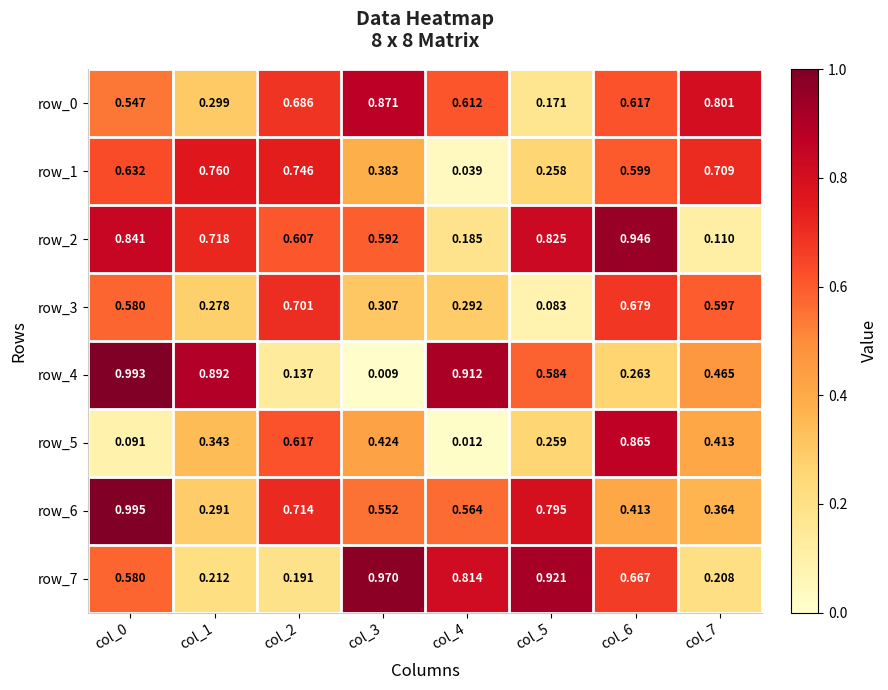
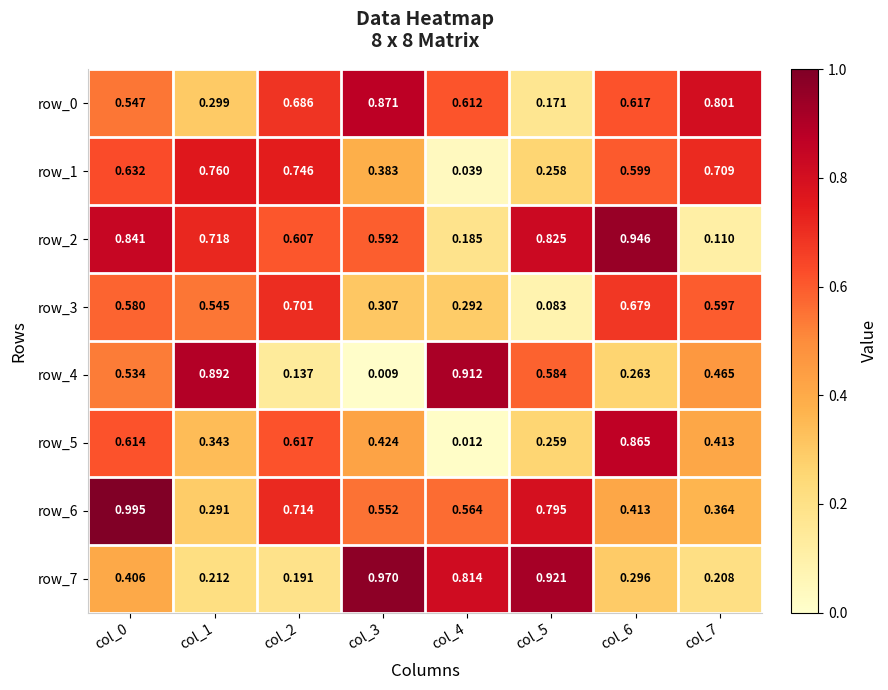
  {
    "row_0": {
      "col_0": 0.547,
      "col_1": 0.299,
      "col_2": 0.686,
      "col_3": 0.871,
      "col_4": 0.612,
      "col_5": 0.171,
      "col_6": 0.617,
      "col_7": 0.801
    },
    "row_1": {
      "col_0": 0.632,
      "col_1": 0.760,
      "col_2": 0.746,
      "col_3": 0.383,
      "col_4": 0.039,
      "col_5": 0.258,
      "col_6": 0.599,
      "col_7": 0.709
    },
    "row_2": {
      "col_0": 0.841,
      "col_1": 0.718,
      "col_2": 0.607,
      "col_3": 0.592,
      "col_4": 0.185,
      "col_5": 0.825,
      "col_6": 0.946,
      "col_7": 0.110
    },
    "row_3": {
      "col_0": 0.580,
-     "col_1": 0.278,
+     "col_1": 0.545,
      "col_2": 0.701,
      "col_3": 0.307,
      "col_4": 0.292,
      "col_5": 0.083,
      "col_6": 0.679,
      "col_7": 0.597
    },
    "row_4": {
-     "col_0": 0.993,
+     "col_0": 0.534,
      "col_1": 0.892,
      "col_2": 0.137,
      "col_3": 0.009,
      "col_4": 0.912,
      "col_5": 0.584,
      "col_6": 0.263,
      "col_7": 0.465
    },
    "row_5": {
-     "col_0": 0.091,
+     "col_0": 0.614,
      "col_1": 0.343,
      "col_2": 0.617,
      "col_3": 0.424,
      "col_4": 0.012,
      "col_5": 0.259,
      "col_6": 0.865,
      "col_7": 0.413
    },
    "row_6": {
      "col_0": 0.995,
      "col_1": 0.291,
      "col_2": 0.714,
      "col_3": 0.552,
      "col_4": 0.564,
      "col_5": 0.795,
      "col_6": 0.413,
      "col_7": 0.364
    },
    "row_7": {
-     "col_0": 0.580,
+     "col_0": 0.406,
      "col_1": 0.212,
      "col_2": 0.191,
      "col_3": 0.970,
      "col_4": 0.814,
      "col_5": 0.921,
-     "col_6": 0.667,
+     "col_6": 0.296,
      "col_7": 0.208
    }
  }
